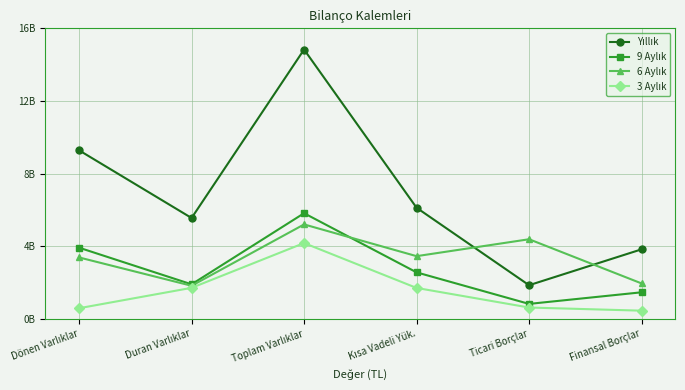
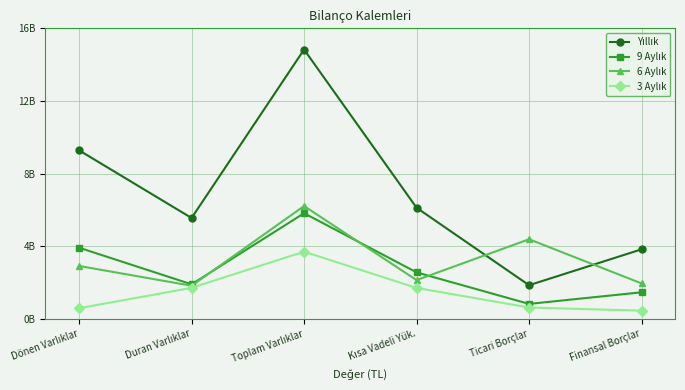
  {
    "6 Aylık": {
-     "Dönen Varlıklar": 3400000000,
-     "Toplam Varlıklar": 5200000000,
-     "Kısa Vadeli Yük.": 3500000000,
+     "Dönen Varlıklar": 2900000000,
+     "Toplam Varlıklar": 6200000000,
+     "Kısa Vadeli Yük.": 2100000000,
      "Ticari Borçlar": 4400000000,
      "Finansal Borçlar": 1900000000
    },
    "3 Aylık": {
      "Dönen Varlıklar": 600000000,
-     "Toplam Varlıklar": 4200000000,
+     "Toplam Varlıklar": 3700000000,
      "Kısa Vadeli Yük.": 1700000000,
      "Ticari Borçlar": 600000000,
      "Finansal Borçlar": 400000000
    }
  }
